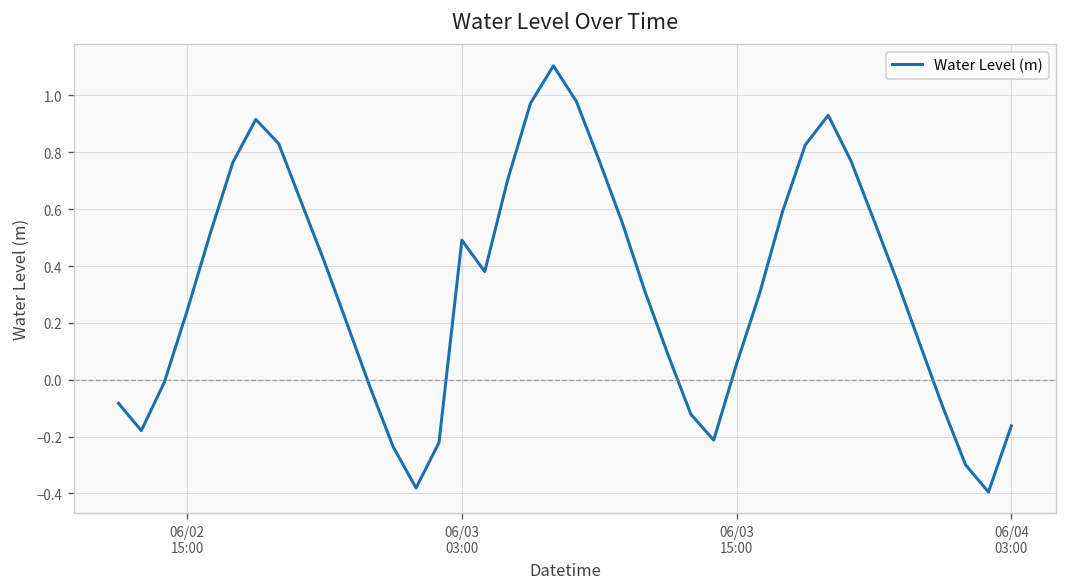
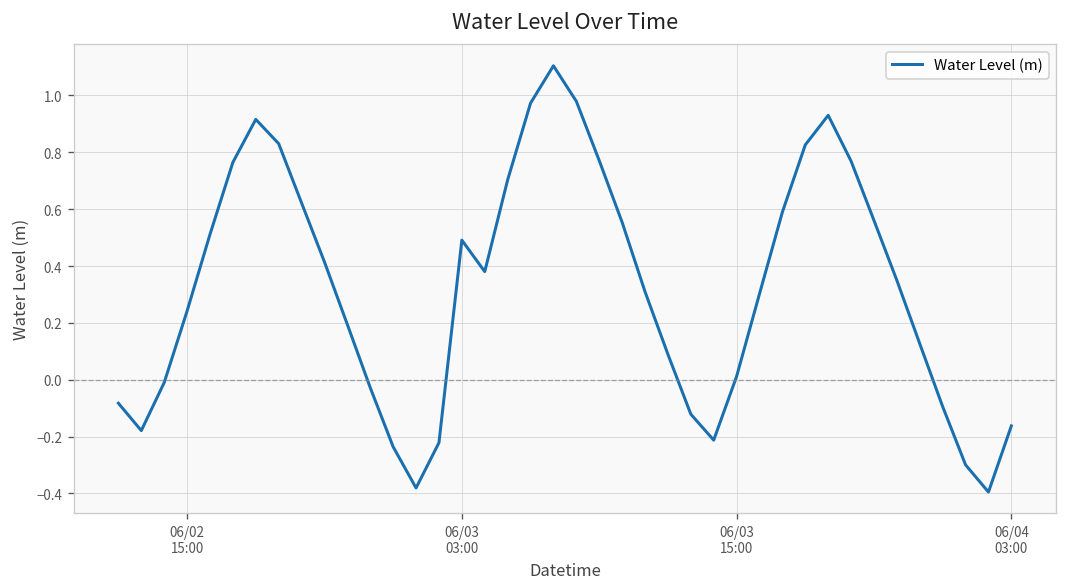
  {
    "06/02 15:00": 0.24,
    "06/03 03:00": 0.49,
-   "06/03 15:00": 0.06,
+   "06/03 15:00": 0.01,
    "06/04 03:00": -0.16
  }
